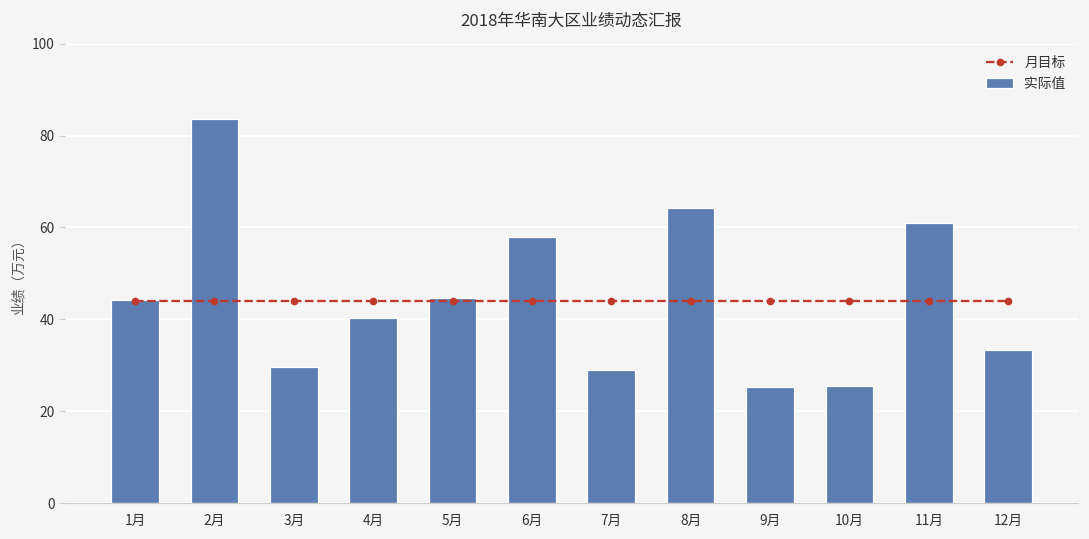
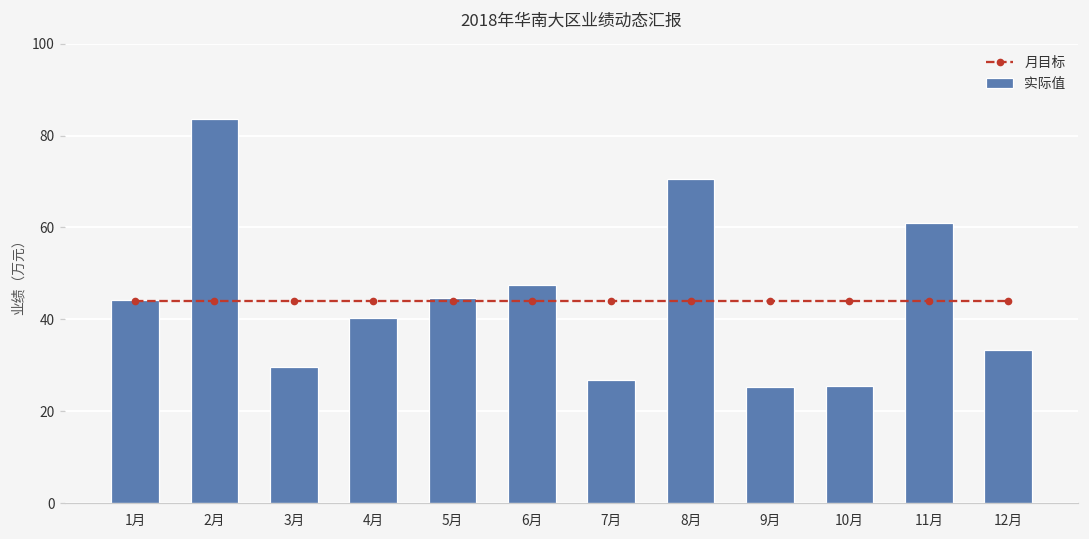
  {
    "月目标": {
      "1月": 44,
      "2月": 44,
      "3月": 44,
      "4月": 44,
      "5月": 44,
      "6月": 44,
      "7月": 44,
      "8月": 44,
      "9月": 44,
      "10月": 44,
      "11月": 44,
      "12月": 44
    },
    "实际值": {
      "1月": 44,
      "2月": 84,
      "3月": 30,
      "4月": 40,
      "5月": 45,
-     "6月": 58,
-     "7月": 29,
-     "8月": 64,
+     "6月": 47,
+     "7月": 27,
+     "8月": 71,
      "9月": 25,
      "10月": 25,
      "11月": 61,
      "12月": 33
    }
  }
